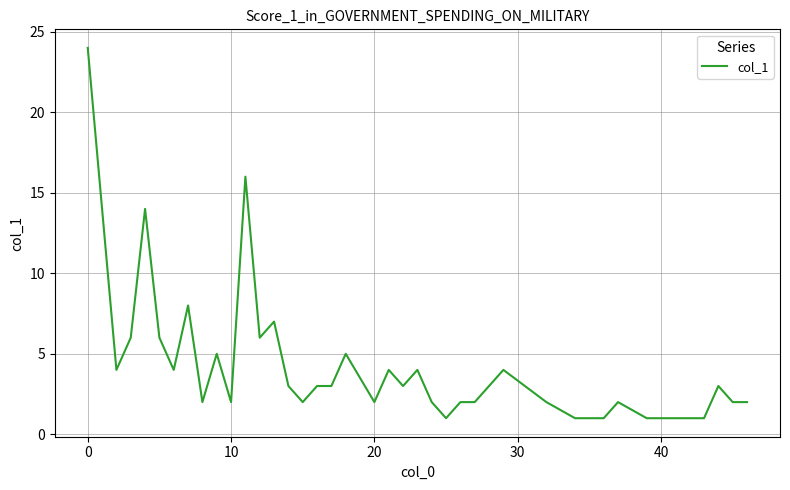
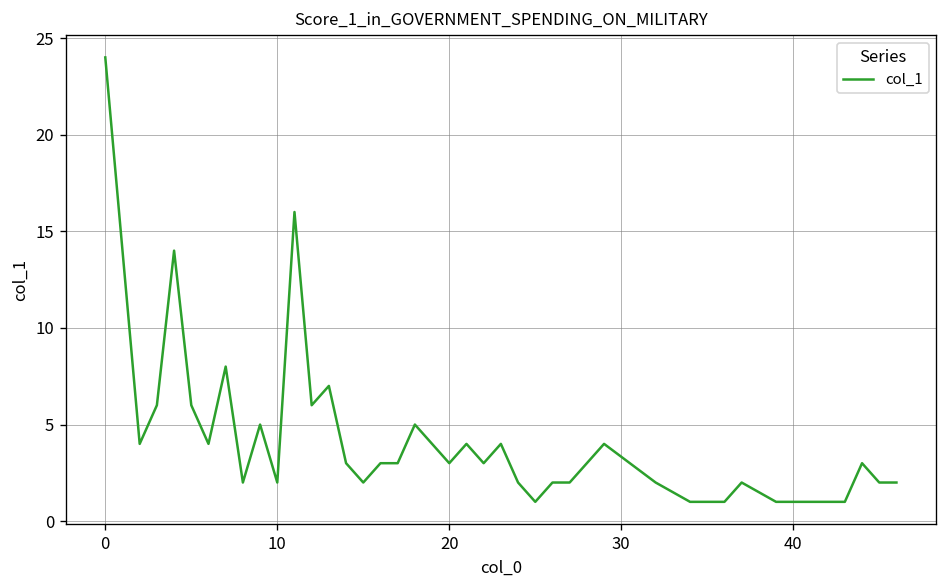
  {
    "0": 24,
    "10": 2,
-   "20": 2
+   "20": 3
  }
